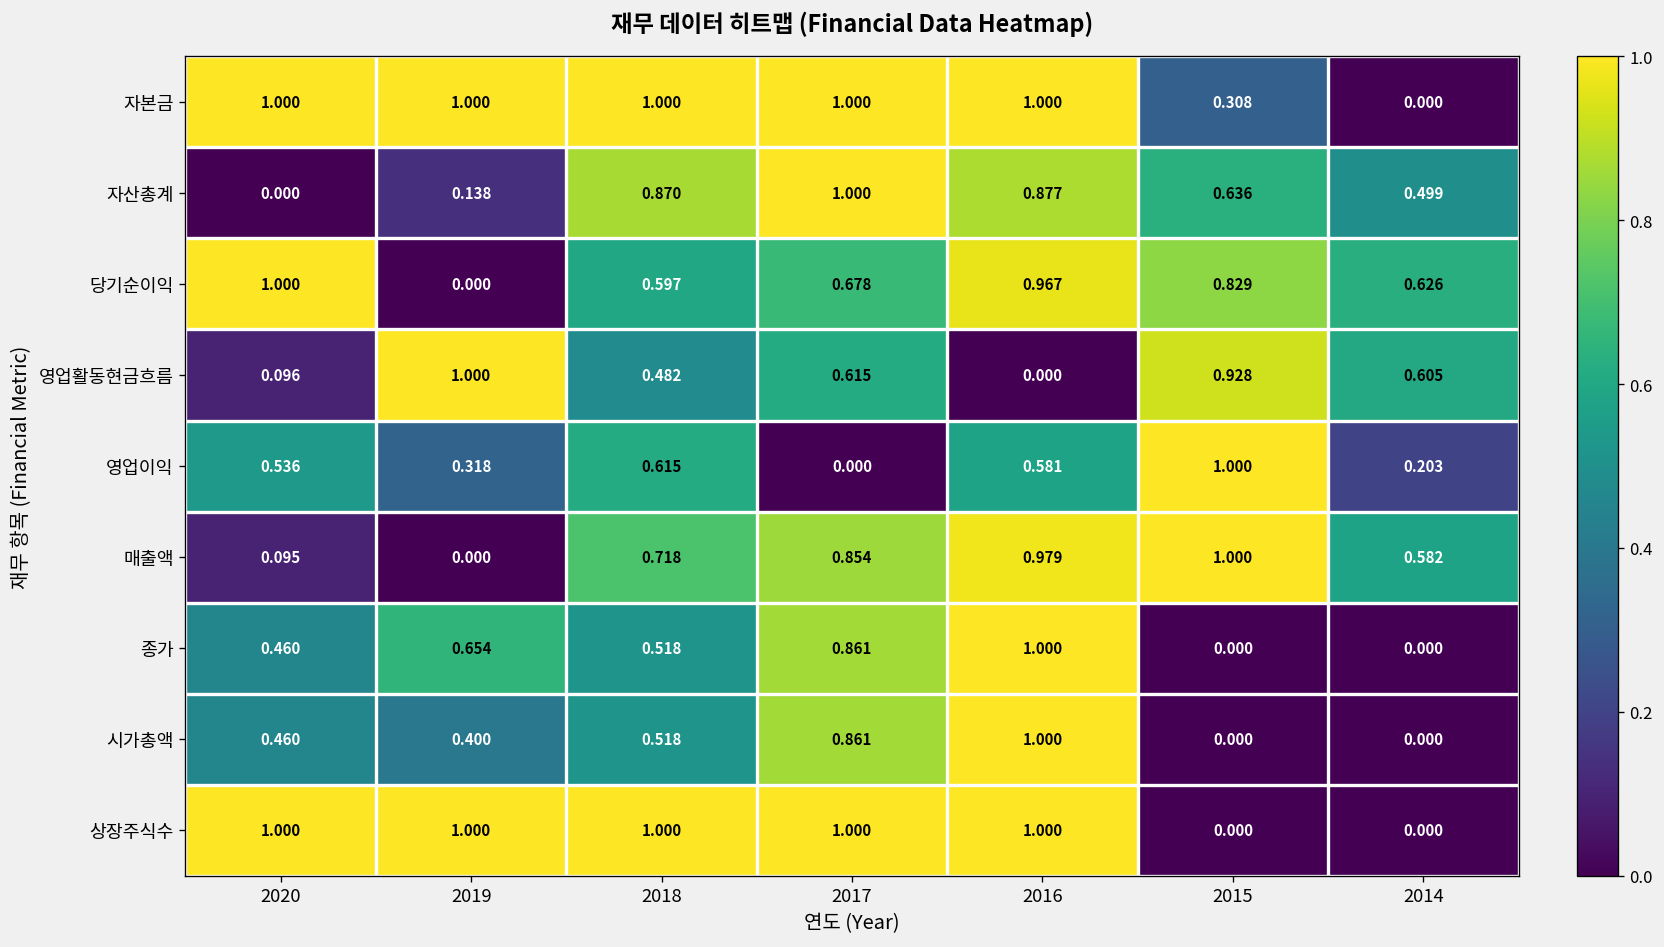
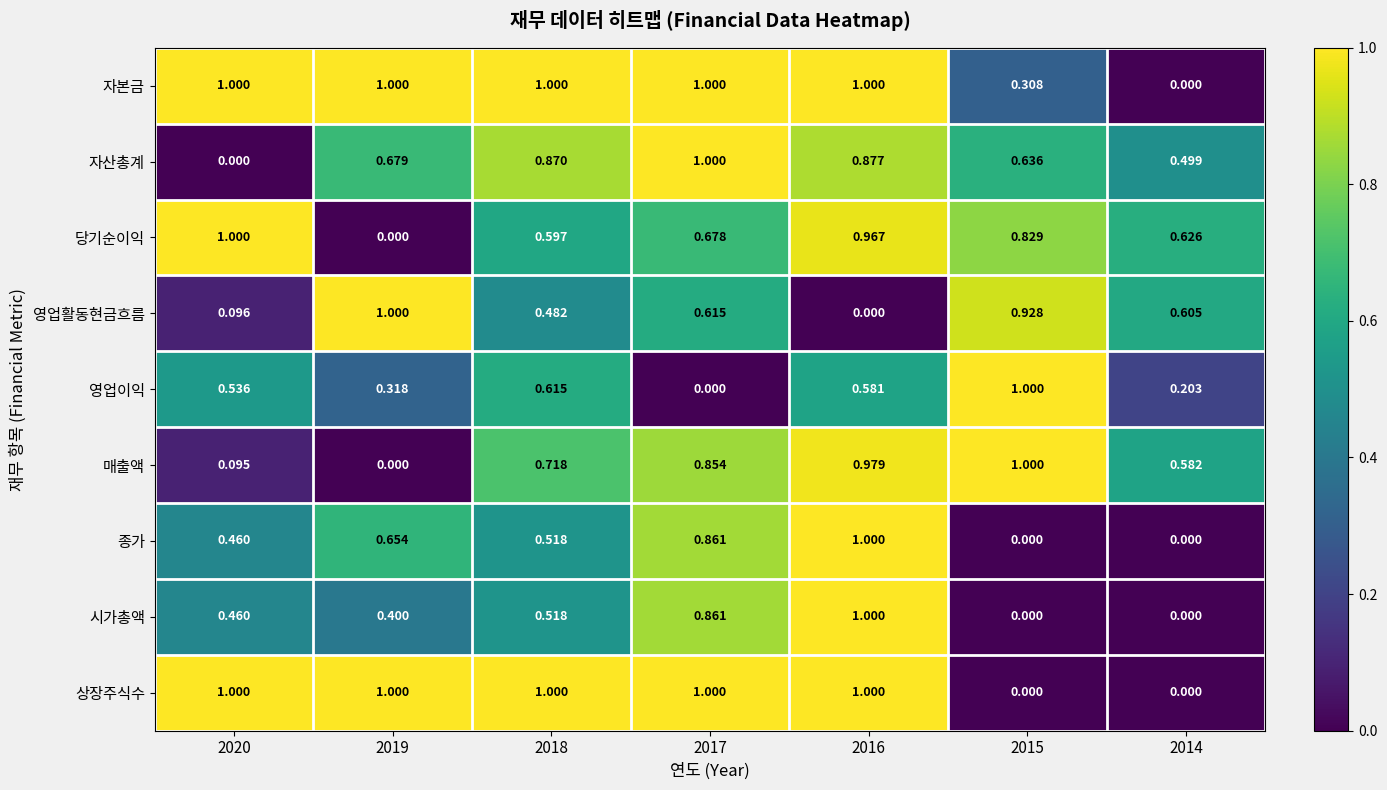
  {
    "자본금": {
      "2020": 1.000,
      "2019": 1.000,
      "2018": 1.000,
      "2017": 1.000,
      "2016": 1.000,
      "2015": 0.308,
      "2014": 0.000
    },
    "자산총계": {
      "2020": 0.000,
-     "2019": 0.138,
+     "2019": 0.679,
      "2018": 0.870,
      "2017": 1.000,
      "2016": 0.877,
      "2015": 0.636,
      "2014": 0.499
    },
    "당기순이익": {
      "2020": 1.000,
      "2019": 0.000,
      "2018": 0.597,
      "2017": 0.678,
      "2016": 0.967,
      "2015": 0.829,
      "2014": 0.626
    },
    "영업활동현금흐름": {
      "2020": 0.096,
      "2019": 1.000,
      "2018": 0.482,
      "2017": 0.615,
      "2016": 0.000,
      "2015": 0.928,
      "2014": 0.605
    },
    "영업이익": {
      "2020": 0.536,
      "2019": 0.318,
      "2018": 0.615,
      "2017": 0.000,
      "2016": 0.581,
      "2015": 1.000,
      "2014": 0.203
    },
    "매출액": {
      "2020": 0.095,
      "2019": 0.000,
      "2018": 0.718,
      "2017": 0.854,
      "2016": 0.979,
      "2015": 1.000,
      "2014": 0.582
    },
    "종가": {
      "2020": 0.460,
      "2019": 0.654,
      "2018": 0.518,
      "2017": 0.861,
      "2016": 1.000,
      "2015": 0.000,
      "2014": 0.000
    },
    "시가총액": {
      "2020": 0.460,
      "2019": 0.400,
      "2018": 0.518,
      "2017": 0.861,
      "2016": 1.000,
      "2015": 0.000,
      "2014": 0.000
    },
    "상장주식수": {
      "2020": 1.000,
      "2019": 1.000,
      "2018": 1.000,
      "2017": 1.000,
      "2016": 1.000,
      "2015": 0.000,
      "2014": 0.000
    }
  }
